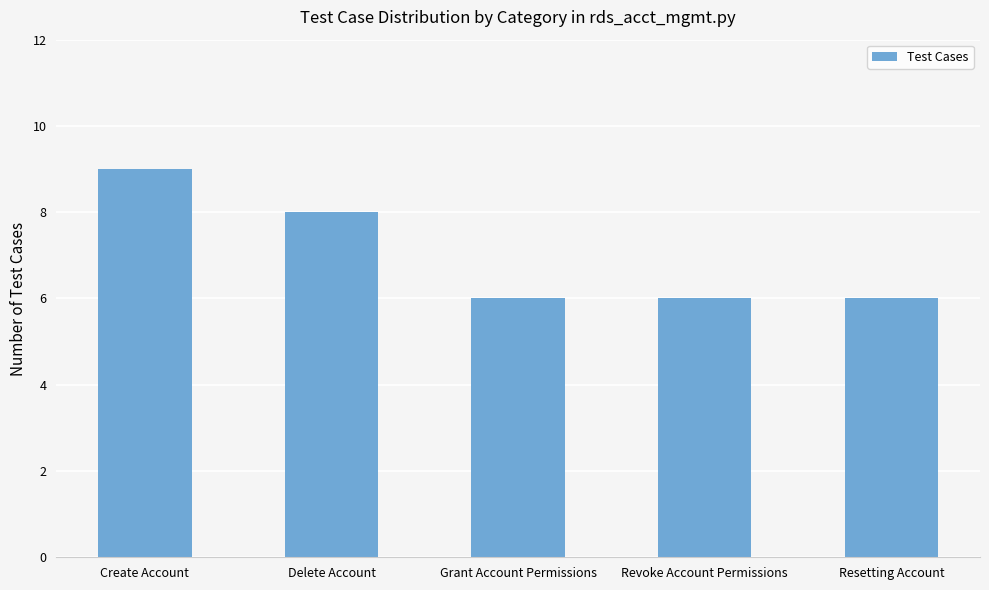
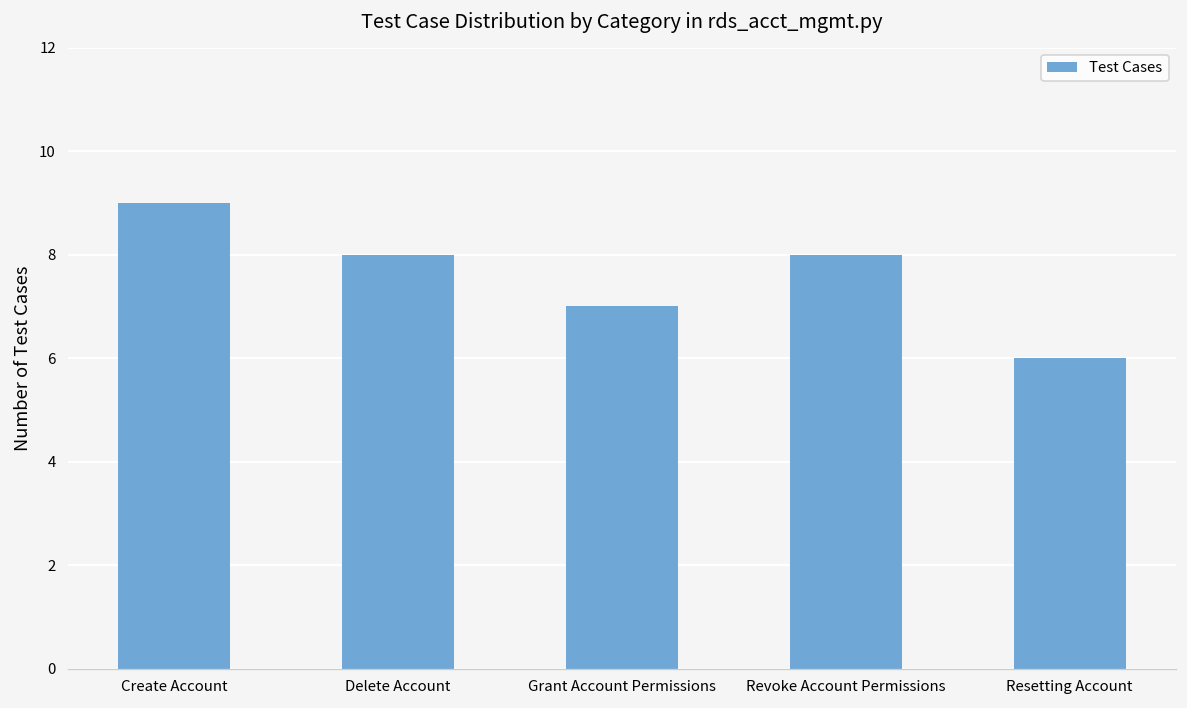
  {
    "Create Account": 9,
    "Delete Account": 8,
-   "Grant Account Permissions": 6,
-   "Revoke Account Permissions": 6,
+   "Grant Account Permissions": 7,
+   "Revoke Account Permissions": 8,
    "Resetting Account": 6
  }
